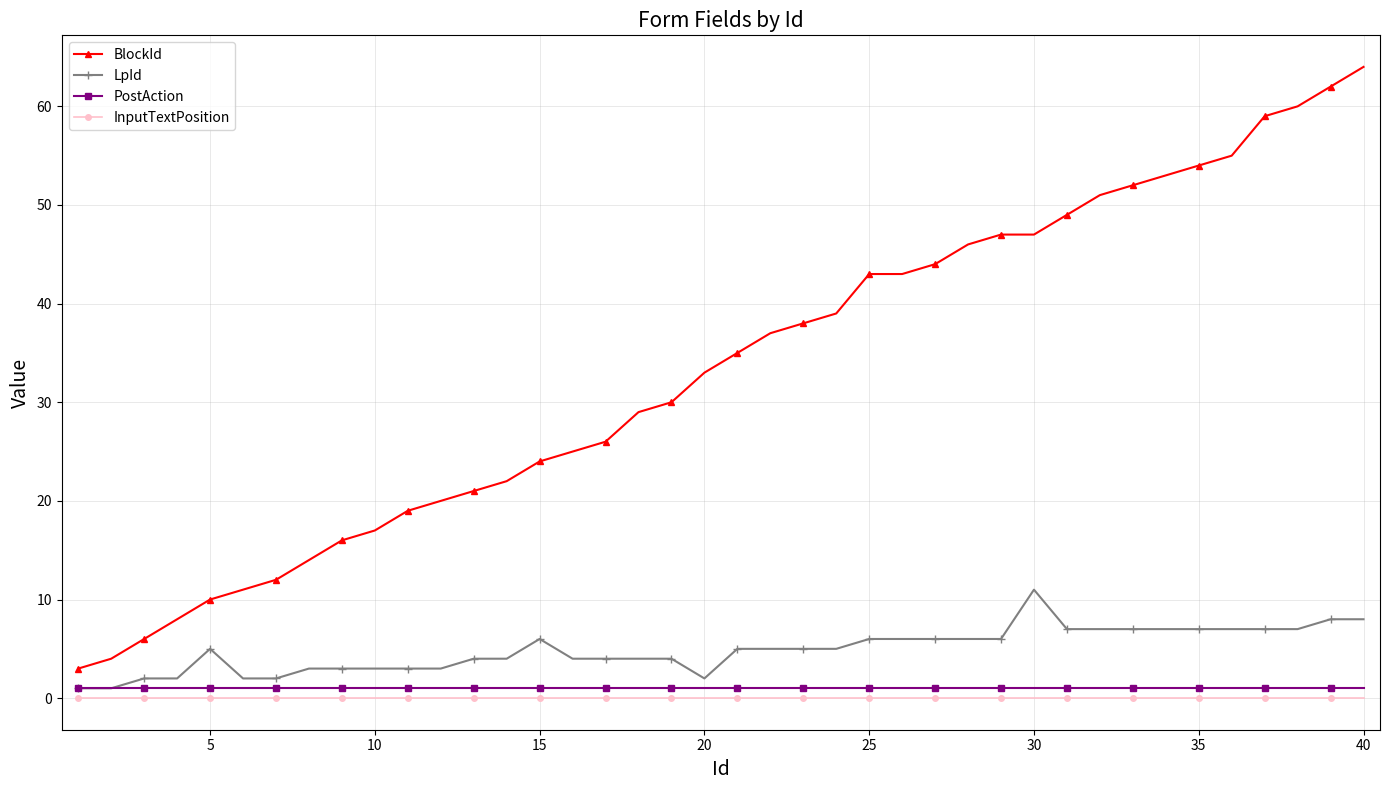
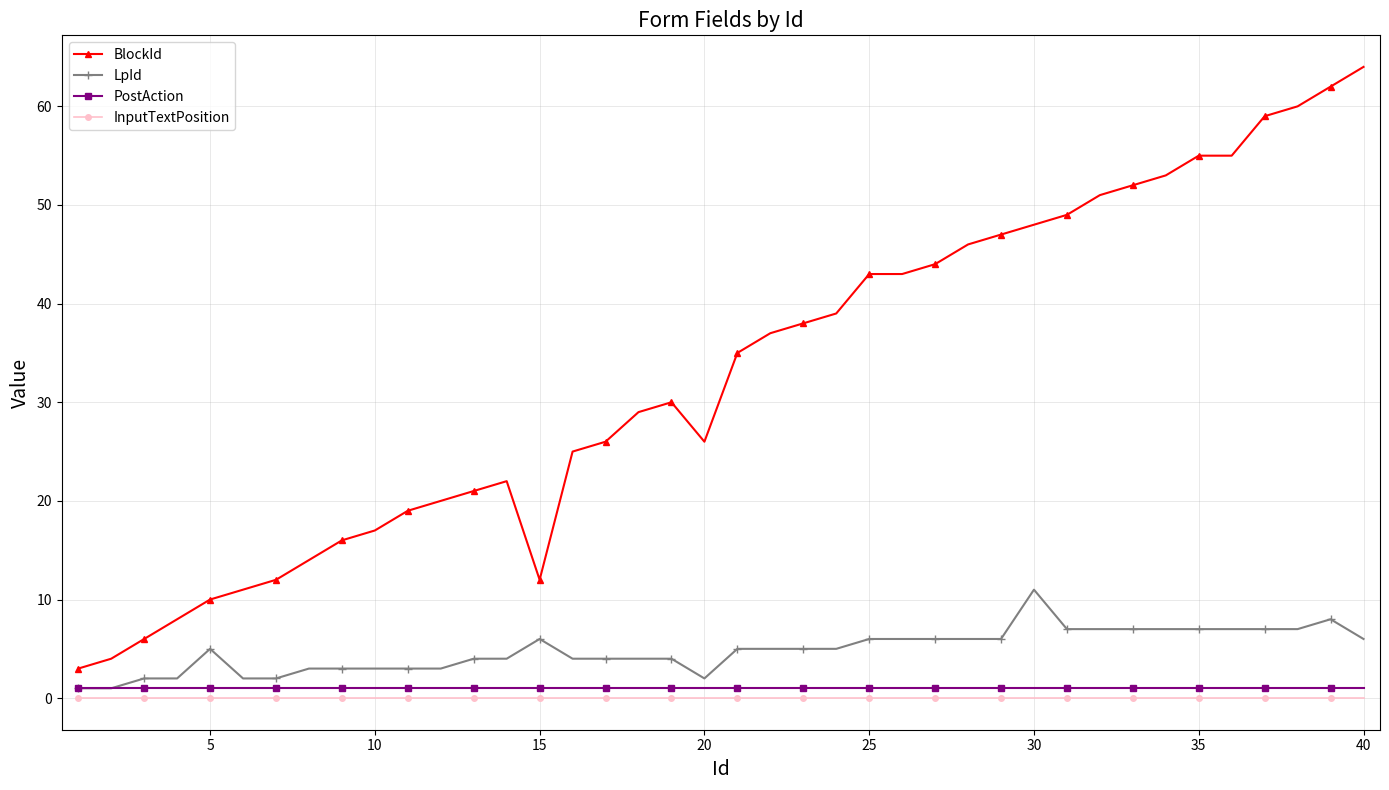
  {
    "BlockId": {
      "5": 10,
      "10": 17,
-     "15": 24,
-     "20": 33,
+     "15": 12,
+     "20": 26,
      "25": 43,
-     "30": 47,
-     "35": 54,
+     "30": 48,
+     "35": 55,
      "40": 64
    },
    "LpId": {
      "5": 5,
      "10": 3,
      "15": 6,
      "20": 2,
      "25": 6,
      "30": 11,
      "35": 7,
-     "40": 8
+     "40": 6
    },
    "PostAction": {
      "5": 1,
      "10": 1,
      "15": 1,
      "20": 1,
      "25": 1,
      "30": 1,
      "35": 1,
      "40": 1
    },
    "InputTextPosition": {
      "5": 0,
      "10": 0,
      "15": 0,
      "20": 0,
      "25": 0,
      "30": 0,
      "35": 0,
      "40": 0
    }
  }
